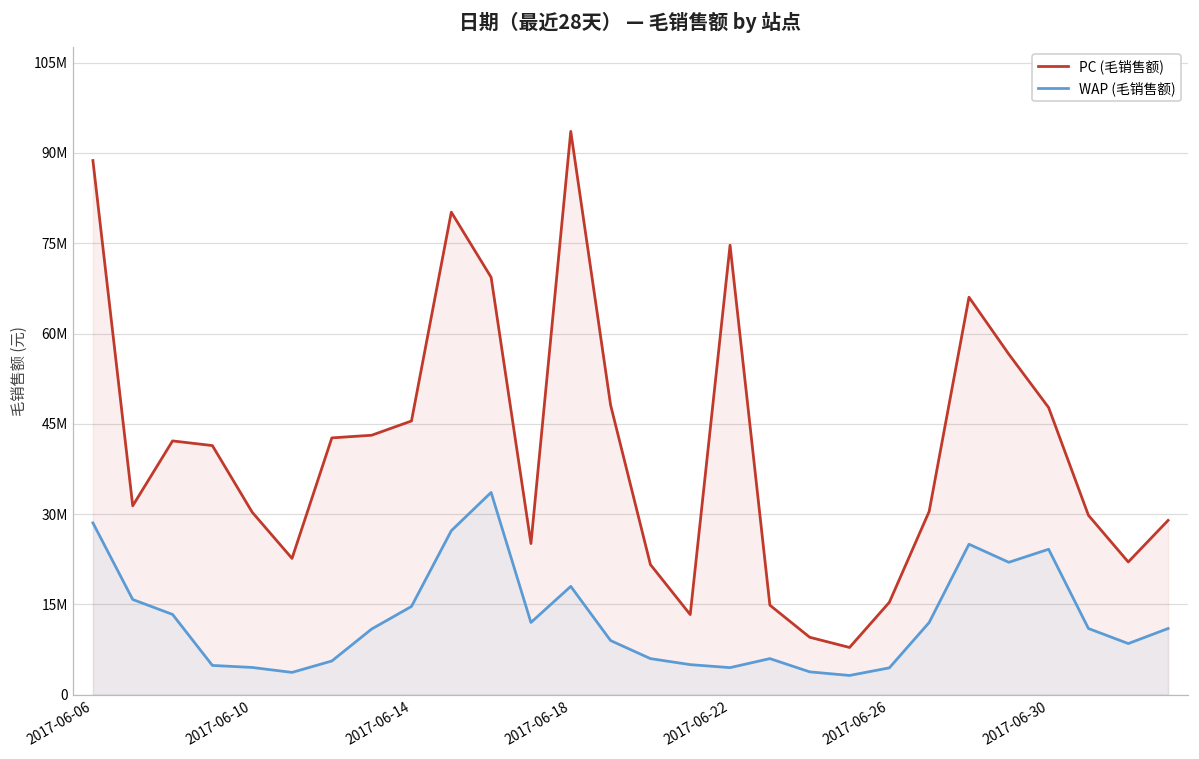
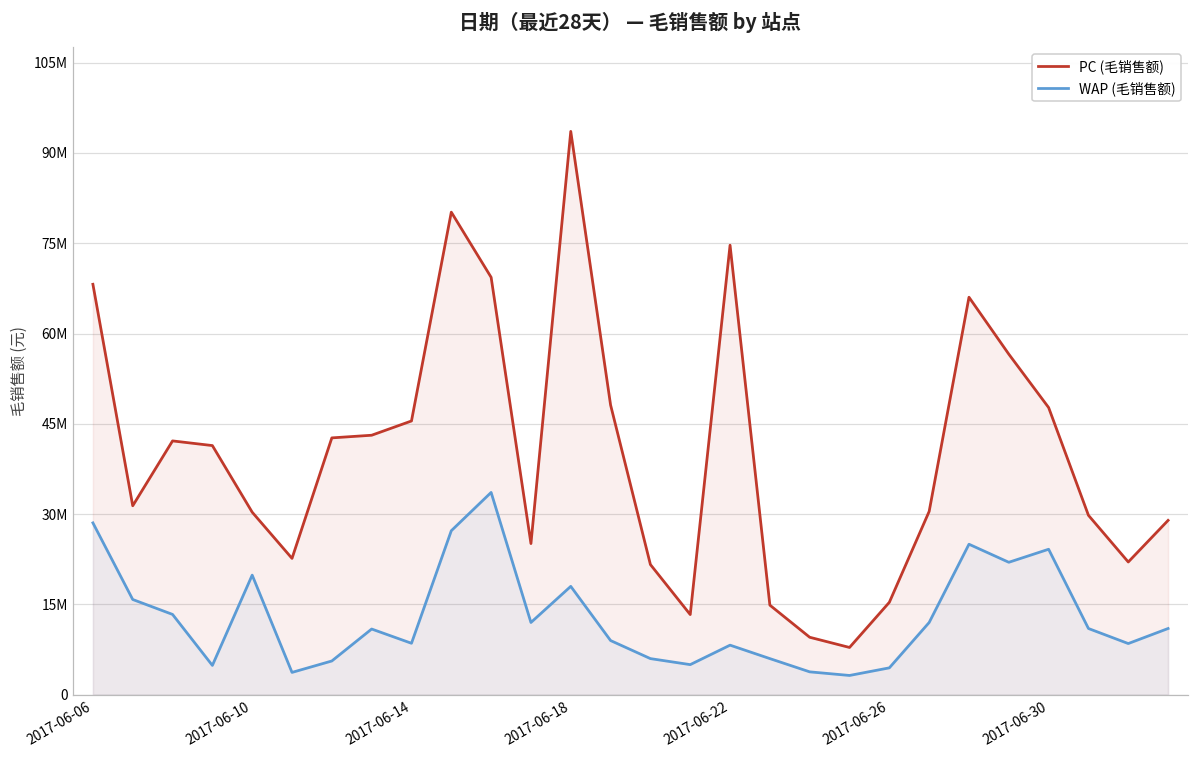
  {
    "PC (毛销售额)": {
-     "2017-06-06": 89000000,
+     "2017-06-06": 68000000,
      "2017-06-10": 30000000,
      "2017-06-14": 45000000,
      "2017-06-18": 94000000,
      "2017-06-22": 75000000,
      "2017-06-26": 15000000,
      "2017-06-30": 48000000
    },
    "WAP (毛销售额)": {
      "2017-06-06": 29000000,
-     "2017-06-10": 5000000,
-     "2017-06-14": 15000000,
+     "2017-06-10": 20000000,
+     "2017-06-14": 9000000,
      "2017-06-18": 18000000,
-     "2017-06-22": 5000000,
+     "2017-06-22": 8000000,
      "2017-06-26": 4000000,
      "2017-06-30": 24000000
    }
  }
